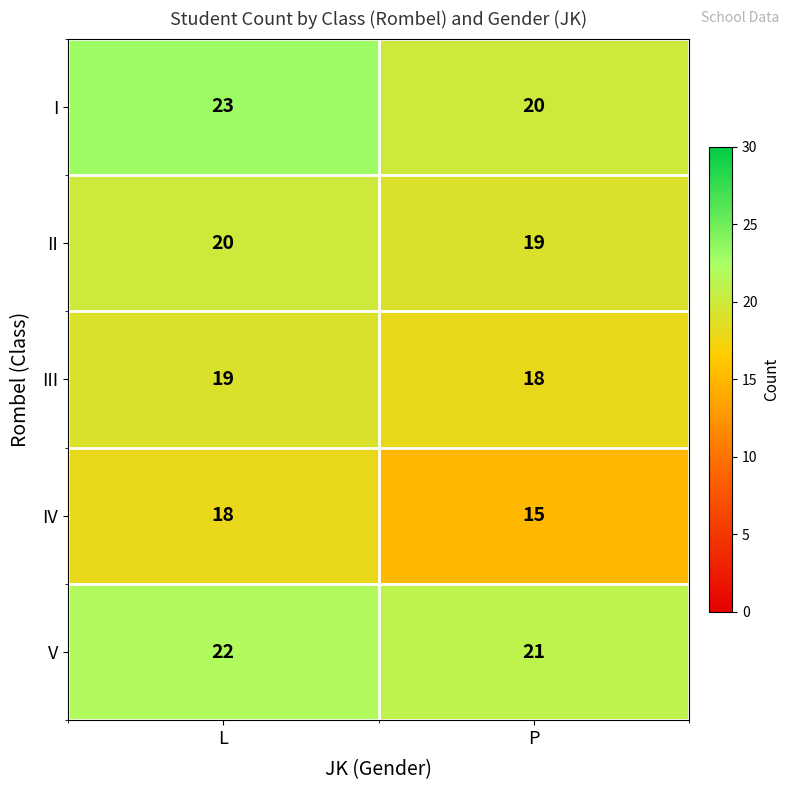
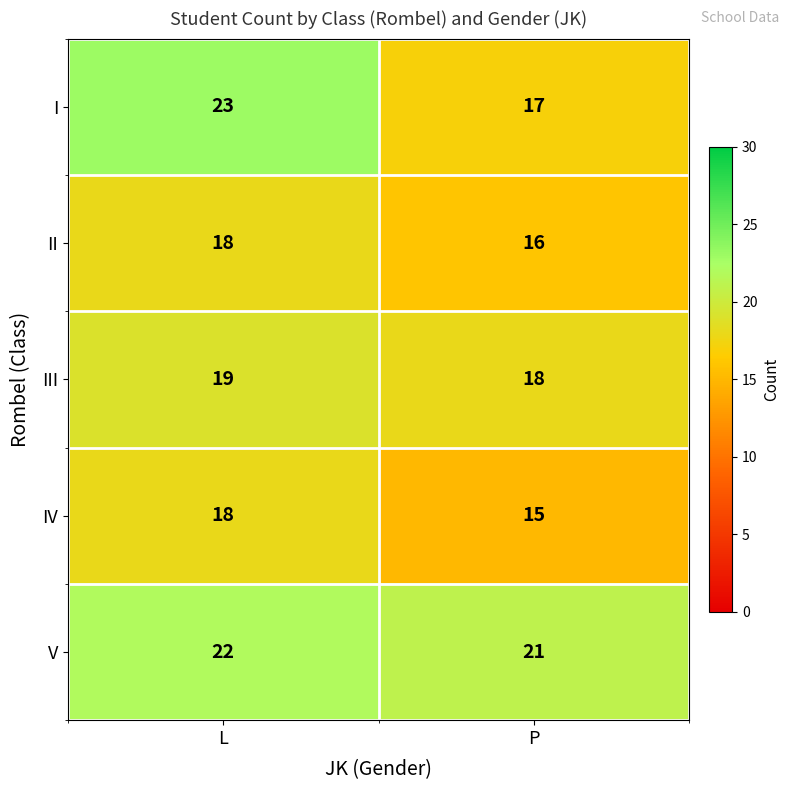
  {
    "I": {
      "L": 23,
-     "P": 20
+     "P": 17
    },
    "II": {
-     "L": 20,
-     "P": 19
+     "L": 18,
+     "P": 16
    },
    "III": {
      "L": 19,
      "P": 18
    },
    "IV": {
      "L": 18,
      "P": 15
    },
    "V": {
      "L": 22,
      "P": 21
    }
  }
